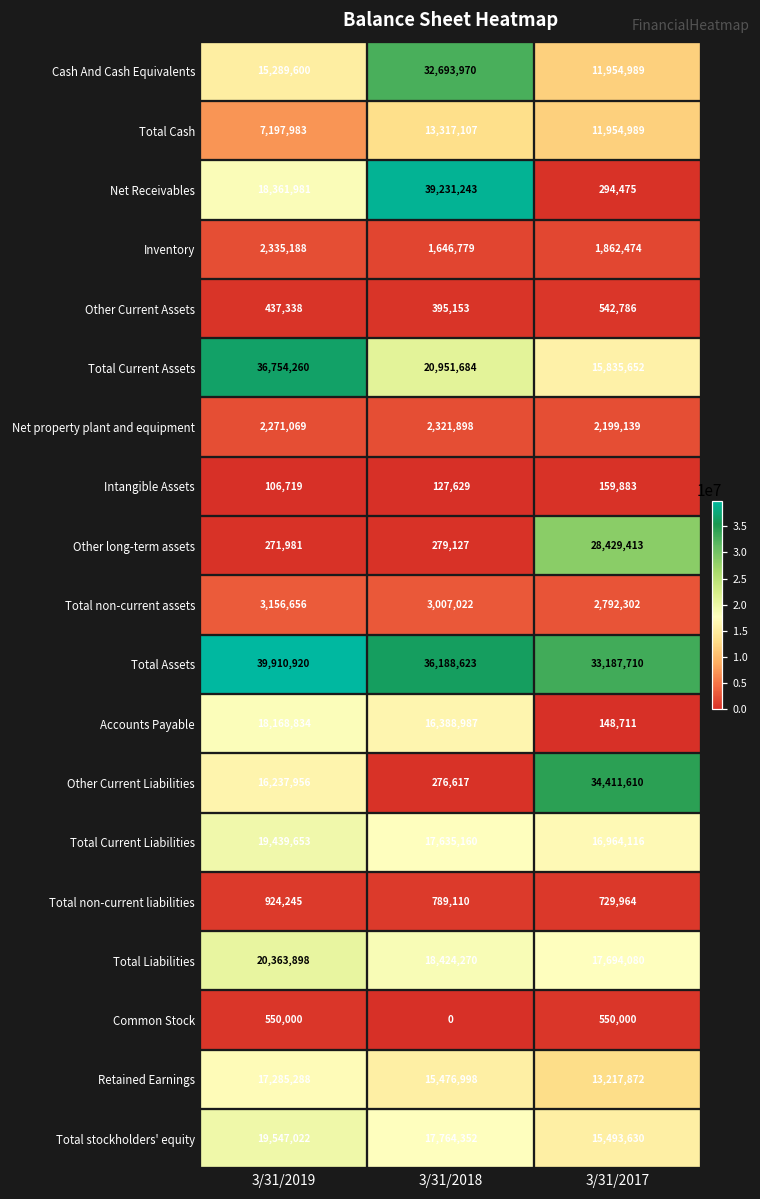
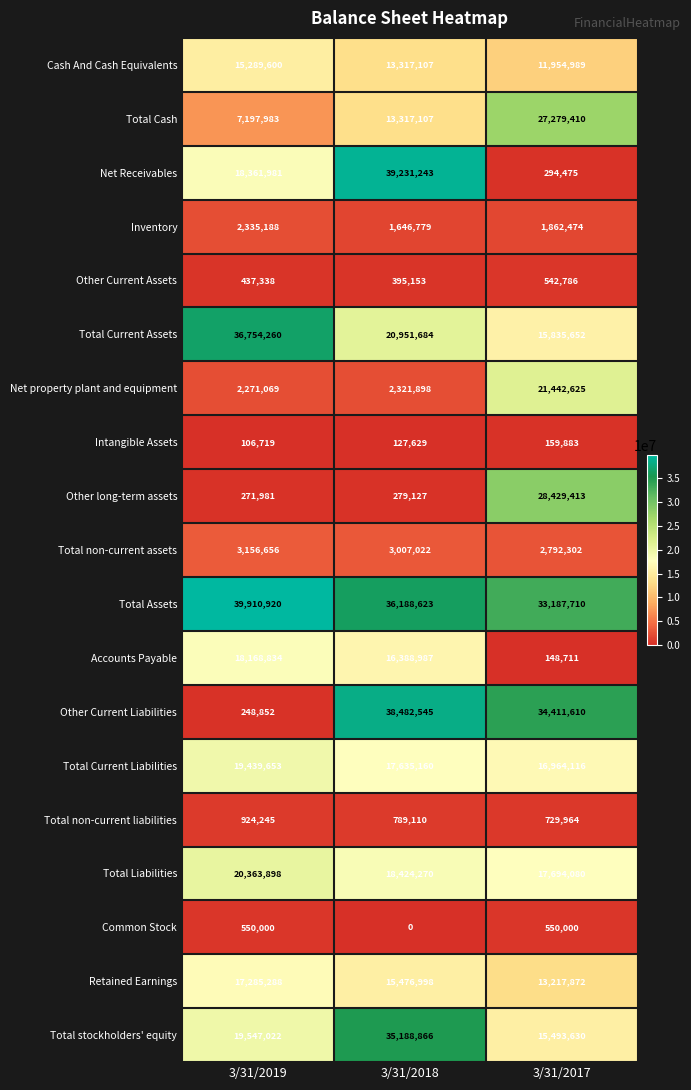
  {
    "Cash And Cash Equivalents": {
      "3/31/2019": "15,289,600",
-     "3/31/2018": "32,693,970",
+     "3/31/2018": "13,317,107",
      "3/31/2017": "11,954,989"
    },
    "Total Cash": {
      "3/31/2019": "7,197,983",
      "3/31/2018": "13,317,107",
-     "3/31/2017": "11,954,989"
+     "3/31/2017": "27,279,410"
    },
    "Net Receivables": {
      "3/31/2019": "18,361,981",
      "3/31/2018": "39,231,243",
      "3/31/2017": "294,475"
    },
    "Inventory": {
      "3/31/2019": "2,335,188",
      "3/31/2018": "1,646,779",
      "3/31/2017": "1,862,474"
    },
    "Other Current Assets": {
      "3/31/2019": "437,338",
      "3/31/2018": "395,153",
      "3/31/2017": "542,786"
    },
    "Total Current Assets": {
      "3/31/2019": "36,754,260",
      "3/31/2018": "20,951,684",
      "3/31/2017": "15,835,652"
    },
    "Net property plant and equipment": {
      "3/31/2019": "2,271,069",
      "3/31/2018": "2,321,898",
-     "3/31/2017": "2,199,139"
+     "3/31/2017": "21,442,625"
    },
    "Intangible Assets": {
      "3/31/2019": "106,719",
      "3/31/2018": "127,629",
      "3/31/2017": "159,883"
    },
    "Other long-term assets": {
      "3/31/2019": "271,981",
      "3/31/2018": "279,127",
      "3/31/2017": "28,429,413"
    },
    "Total non-current assets": {
      "3/31/2019": "3,156,656",
      "3/31/2018": "3,007,022",
      "3/31/2017": "2,792,302"
    },
    "Total Assets": {
      "3/31/2019": "39,910,920",
      "3/31/2018": "36,188,623",
      "3/31/2017": "33,187,710"
    },
    "Accounts Payable": {
      "3/31/2019": "18,168,834",
      "3/31/2018": "16,388,987",
      "3/31/2017": "148,711"
    },
    "Other Current Liabilities": {
-     "3/31/2019": "16,237,956",
-     "3/31/2018": "276,617",
+     "3/31/2019": "248,852",
+     "3/31/2018": "38,482,545",
      "3/31/2017": "34,411,610"
    },
    "Total Current Liabilities": {
      "3/31/2019": "19,439,653",
      "3/31/2018": "17,635,160",
      "3/31/2017": "16,964,116"
    },
    "Total non-current liabilities": {
      "3/31/2019": "924,245",
      "3/31/2018": "789,110",
      "3/31/2017": "729,964"
    },
    "Total Liabilities": {
      "3/31/2019": "20,363,898",
      "3/31/2018": "18,424,270",
      "3/31/2017": "17,694,080"
    },
    "Common Stock": {
      "3/31/2019": "550,000",
      "3/31/2018": "0",
      "3/31/2017": "550,000"
    },
    "Retained Earnings": {
      "3/31/2019": "17,285,288",
      "3/31/2018": "15,476,998",
      "3/31/2017": "13,217,872"
    },
    "Total stockholders' equity": {
      "3/31/2019": "19,547,022",
-     "3/31/2018": "17,764,352",
+     "3/31/2018": "35,188,866",
      "3/31/2017": "15,493,630"
    }
  }
